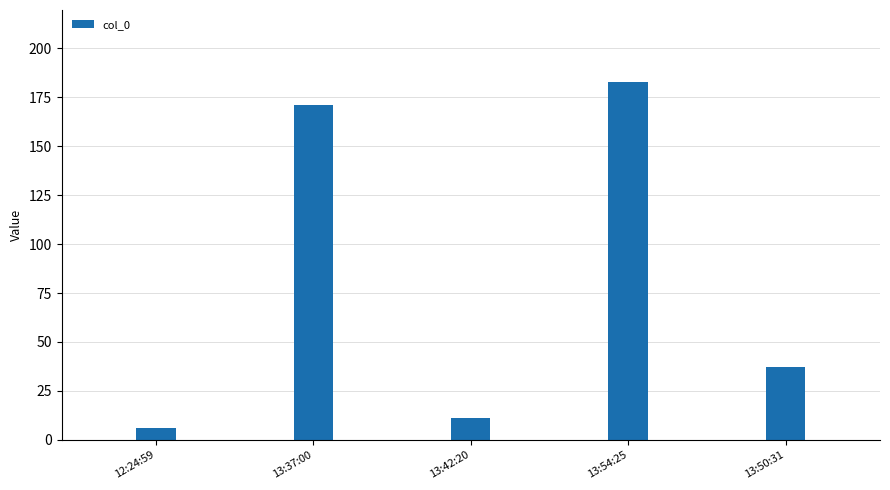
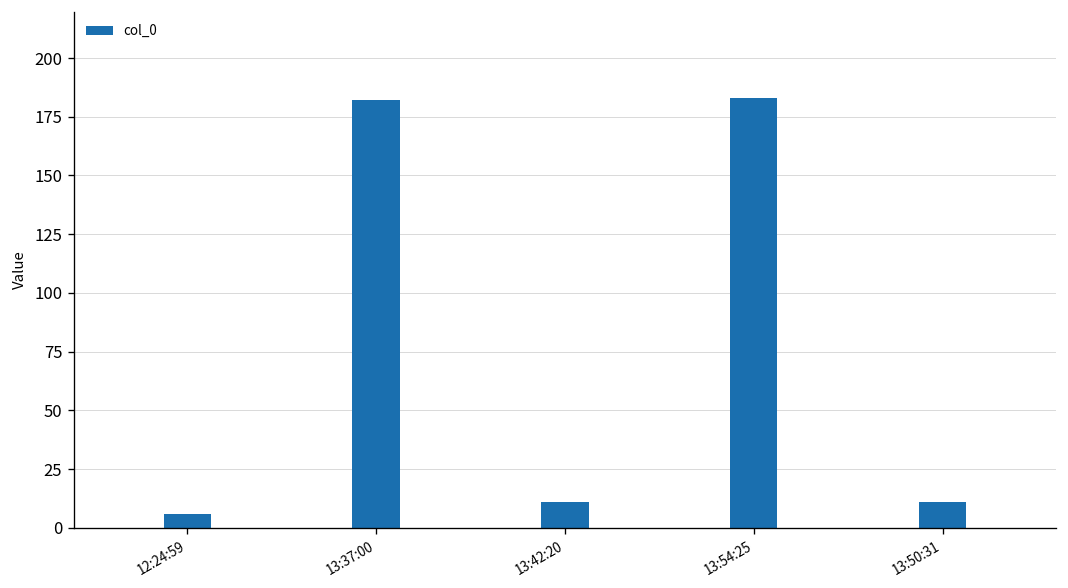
  {
    "12:24:59": 6,
-   "13:37:00": 171,
+   "13:37:00": 182,
    "13:42:20": 11,
    "13:54:25": 183,
-   "13:50:31": 37
+   "13:50:31": 11
  }
